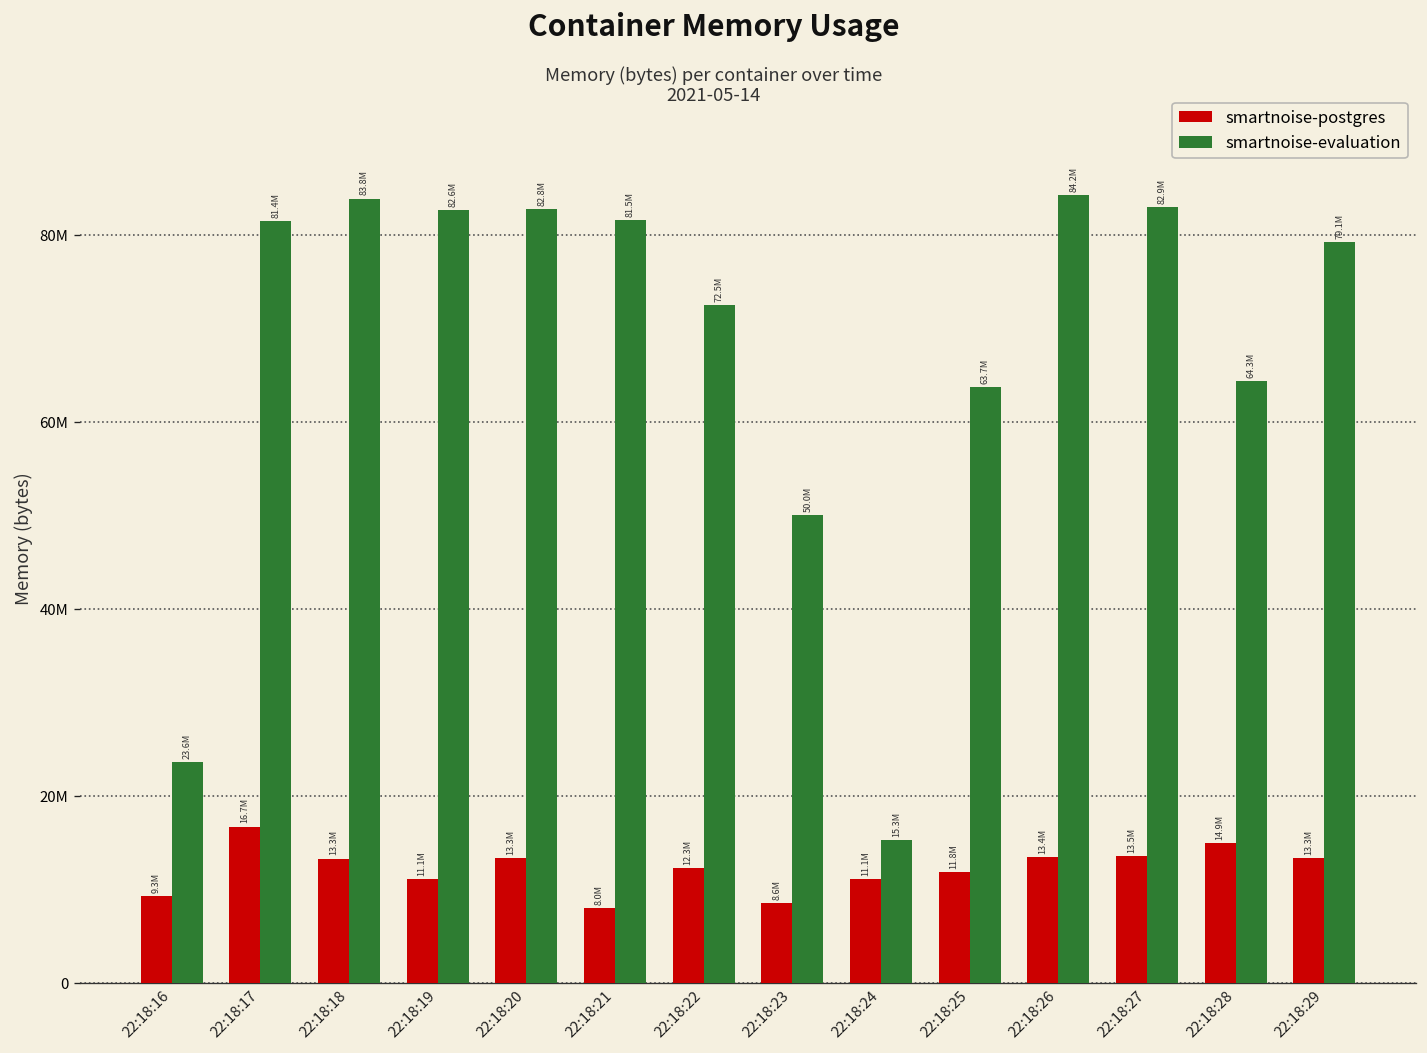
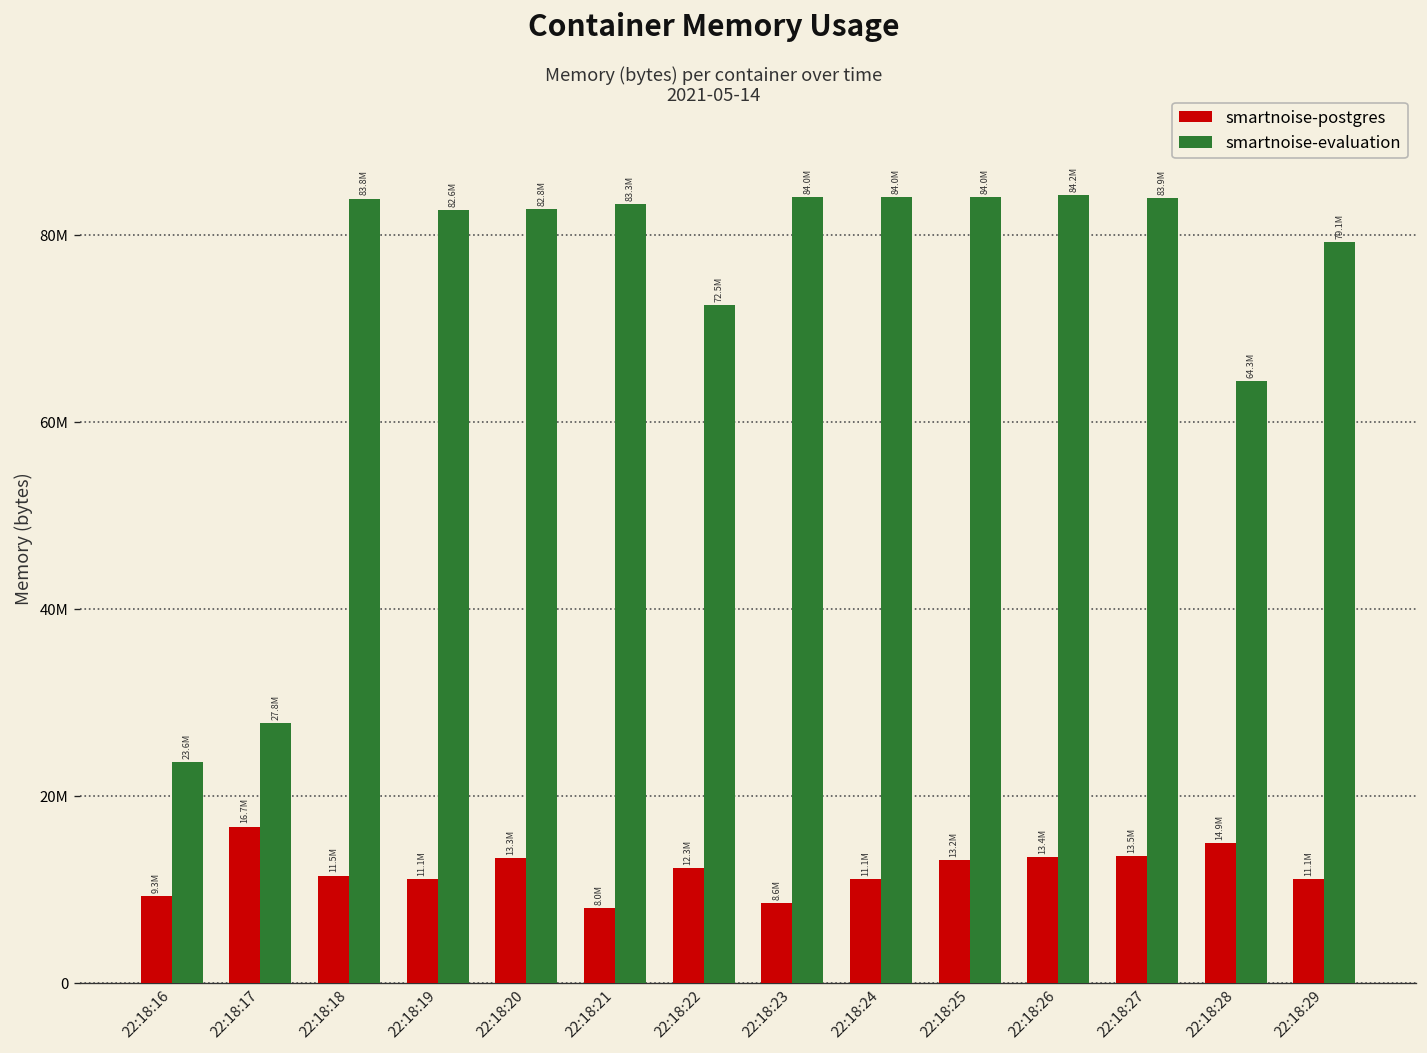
  {
    "smartnoise-postgres": {
      "22:18:16": "9.3M",
      "22:18:17": "16.7M",
-     "22:18:18": "13.3M",
+     "22:18:18": "11.5M",
      "22:18:19": "11.1M",
      "22:18:20": "13.3M",
      "22:18:21": "8.0M",
      "22:18:22": "12.3M",
      "22:18:23": "8.6M",
      "22:18:24": "11.1M",
-     "22:18:25": "11.8M",
+     "22:18:25": "13.2M",
      "22:18:26": "13.4M",
      "22:18:27": "13.5M",
      "22:18:28": "14.9M",
-     "22:18:29": "13.3M"
+     "22:18:29": "11.1M"
    },
    "smartnoise-evaluation": {
      "22:18:16": "23.6M",
-     "22:18:17": "81.4M",
+     "22:18:17": "27.8M",
      "22:18:18": "83.8M",
      "22:18:19": "82.6M",
      "22:18:20": "82.8M",
-     "22:18:21": "81.5M",
+     "22:18:21": "83.3M",
      "22:18:22": "72.5M",
-     "22:18:23": "50.0M",
-     "22:18:24": "15.3M",
-     "22:18:25": "63.7M",
+     "22:18:23": "84.0M",
+     "22:18:24": "84.0M",
+     "22:18:25": "84.0M",
      "22:18:26": "84.2M",
-     "22:18:27": "82.9M",
+     "22:18:27": "83.9M",
      "22:18:28": "64.3M",
      "22:18:29": "79.1M"
    }
  }
